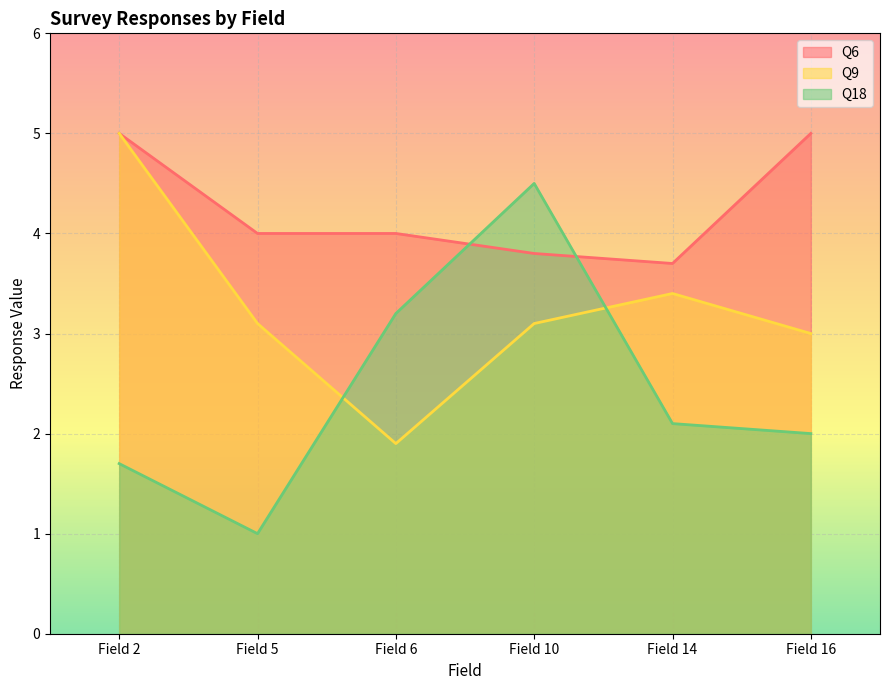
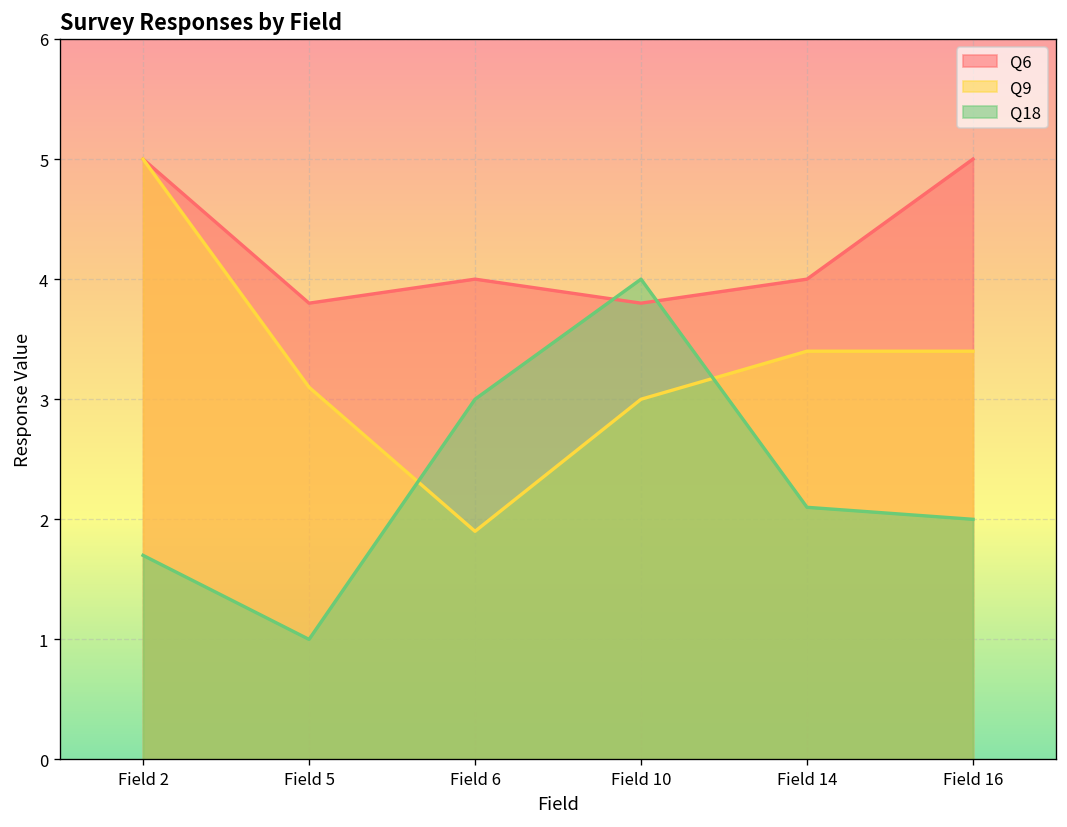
  {
    "Q6": {
-     "Field 5": 4.0,
+     "Field 5": 3.8,
      "Field 6": 4.0,
      "Field 10": 3.8,
-     "Field 14": 3.7,
+     "Field 14": 4.0,
      "Field 16": 5.0
    },
    "Q9": {
      "Field 5": 3.1,
      "Field 6": 1.9,
-     "Field 10": 3.1,
+     "Field 10": 3.0,
      "Field 14": 3.4,
-     "Field 16": 3.0
+     "Field 16": 3.4
    },
    "Q18": {
      "Field 2": 1.7,
      "Field 5": 1.0,
-     "Field 6": 3.2,
-     "Field 10": 4.5,
+     "Field 6": 3.0,
+     "Field 10": 4.0,
      "Field 14": 2.1,
      "Field 16": 2.0
    }
  }
